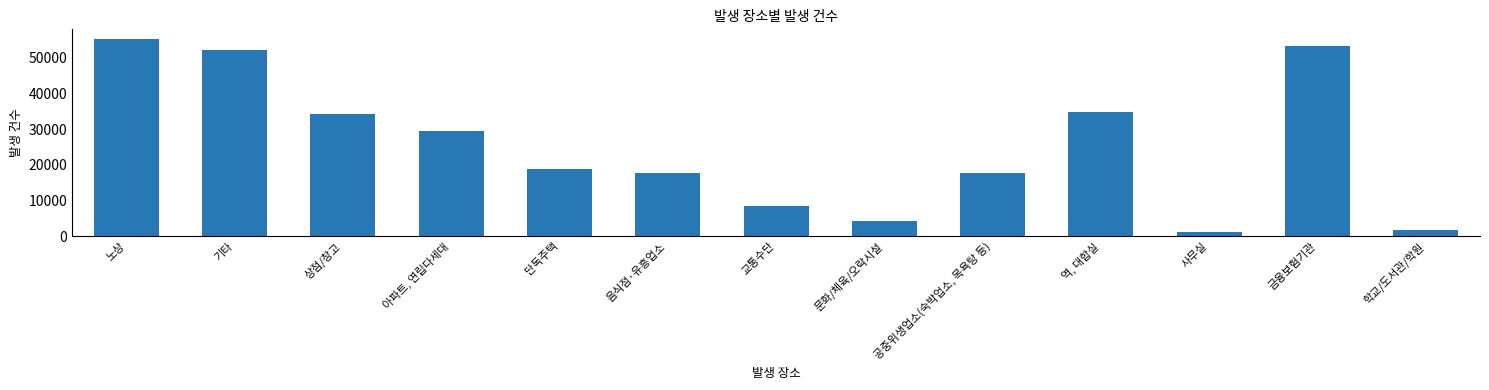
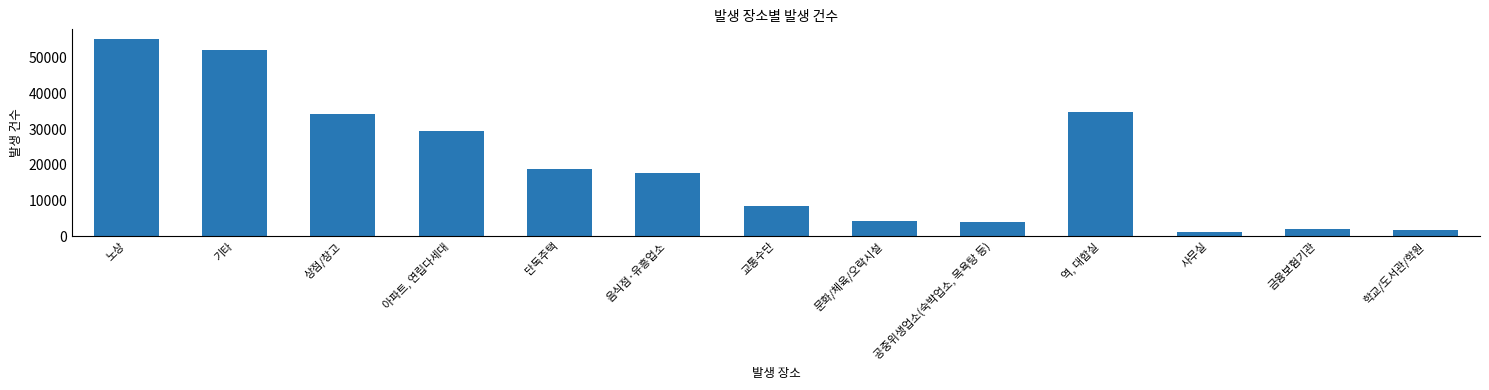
  {
    "노상": 55000,
    "기타": 52000,
    "상점/창고": 34000,
    "아파트, 연립다세대": 29000,
    "단독주택": 19000,
    "음식점·유흥업소": 18000,
    "교통수단": 8000,
    "문화/체육/오락시설": 4000,
-   "공중위생업소(숙박업소, 목욕탕 등)": 18000,
+   "공중위생업소(숙박업소, 목욕탕 등)": 4000,
    "역, 대합실": 35000,
    "사무실": 1000,
-   "금융보험기관": 53000,
+   "금융보험기관": 2000,
    "학교/도서관/학원": 2000
  }
